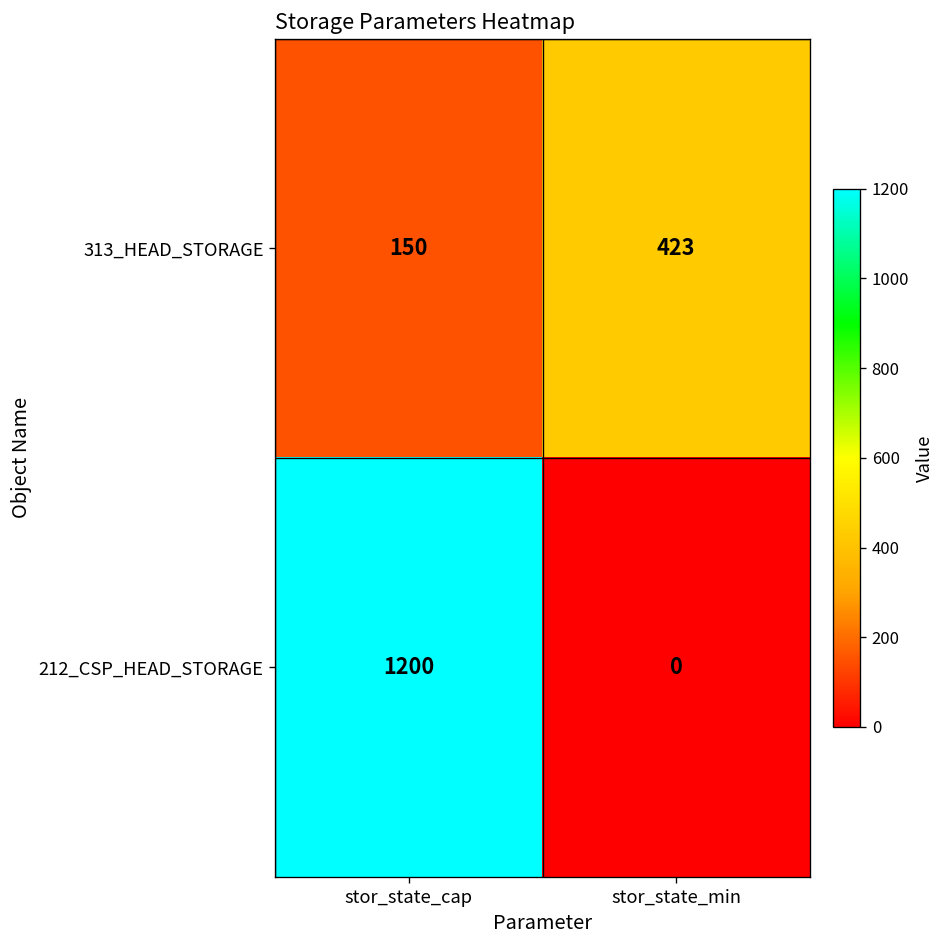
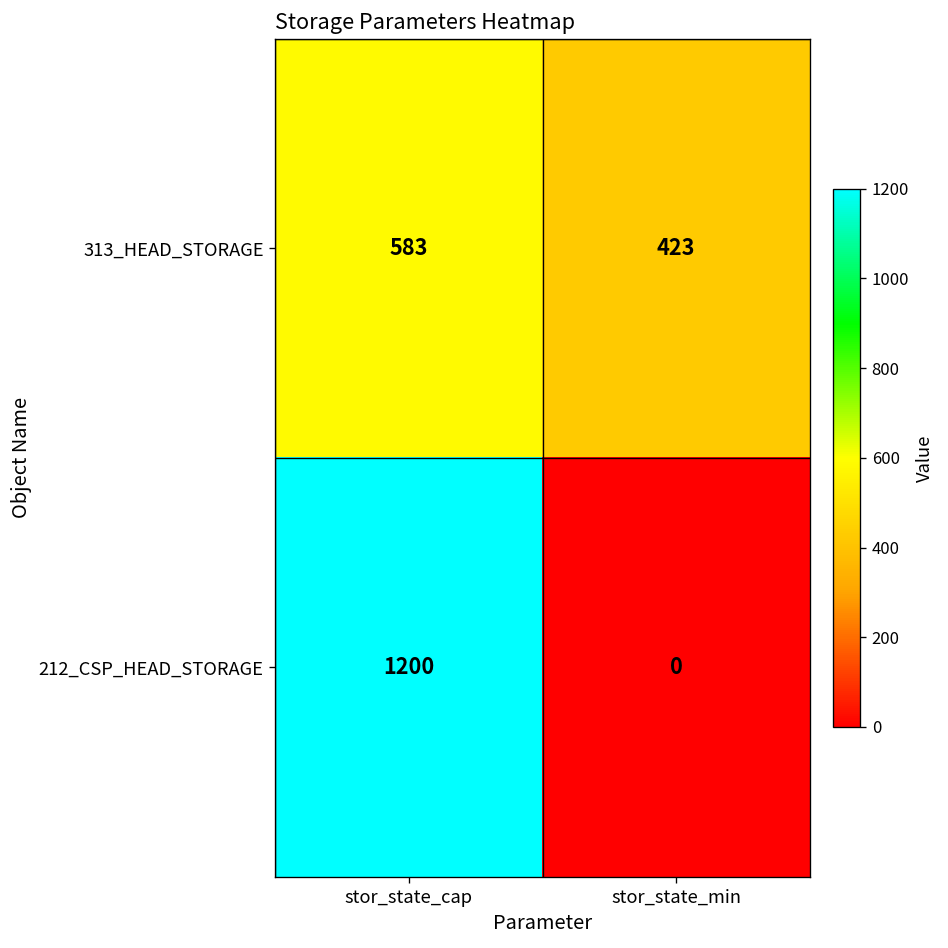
  {
    "313_HEAD_STORAGE": {
-     "stor_state_cap": 150,
+     "stor_state_cap": 583,
      "stor_state_min": 423
    },
    "212_CSP_HEAD_STORAGE": {
      "stor_state_cap": 1200,
      "stor_state_min": 0
    }
  }
